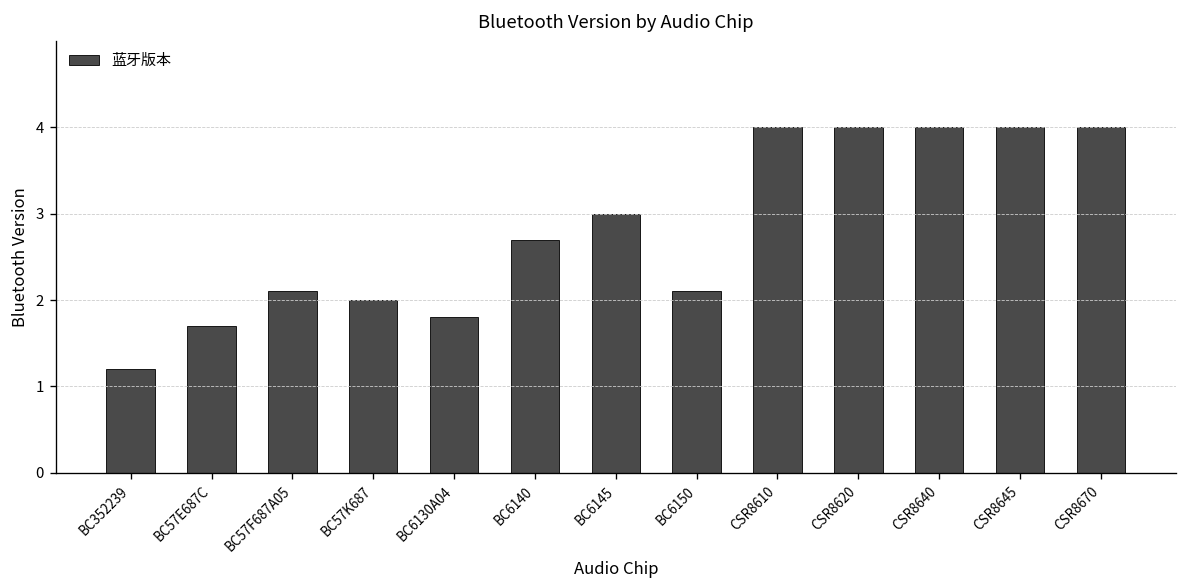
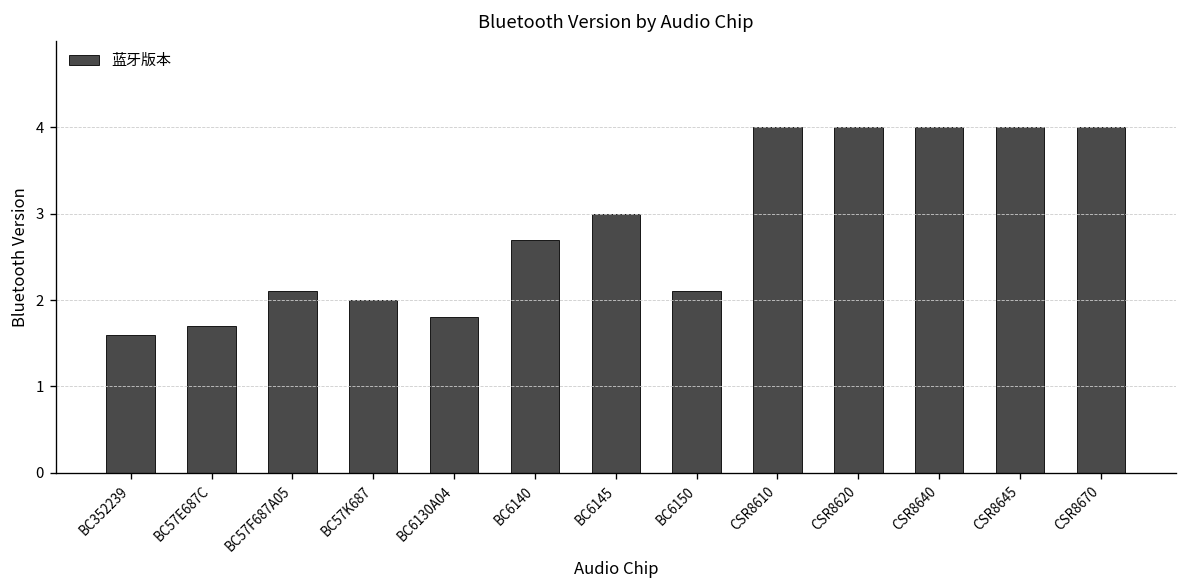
  {
-   "BC352239": 1.2,
+   "BC352239": 1.6,
    "BC57E687C": 1.7,
    "BC57F687A05": 2.1,
    "BC57K687": 2.0,
    "BC6130A04": 1.8,
    "BC6140": 2.7,
    "BC6145": 3.0,
    "BC6150": 2.1,
    "CSR8610": 4.0,
    "CSR8620": 4.0,
    "CSR8640": 4.0,
    "CSR8645": 4.0,
    "CSR8670": 4.0
  }
